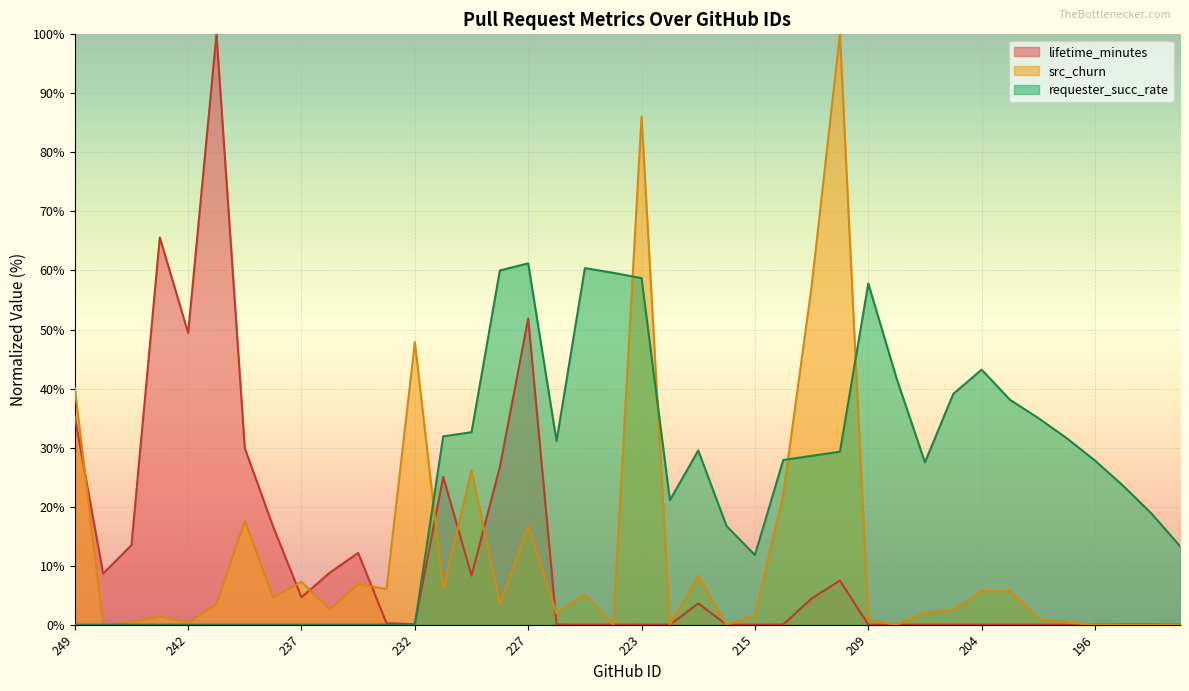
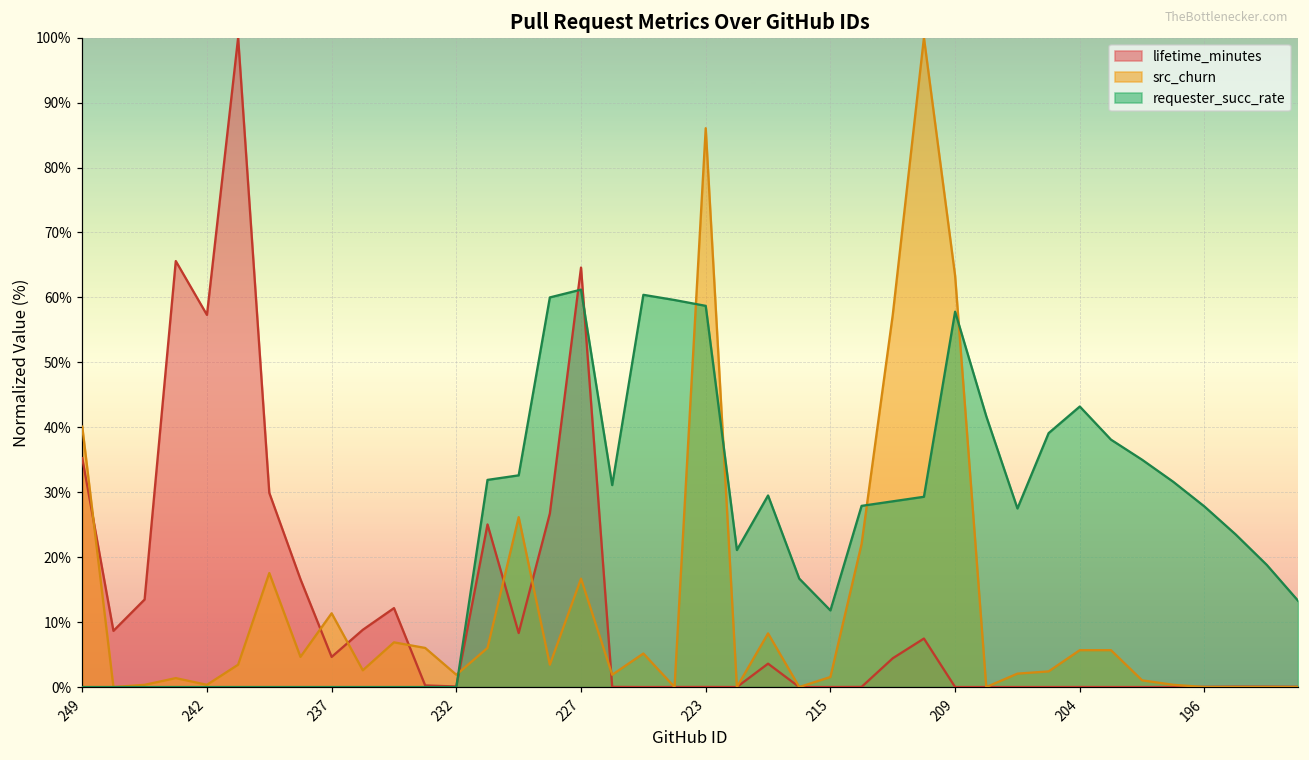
  {
    "lifetime_minutes": {
      "249": "35%",
-     "242": "49%",
+     "242": "57%",
      "237": "5%",
-     "227": "52%",
+     "227": "65%",
      "223": "0%",
      "215": "0%",
      "209": "0%",
      "204": "0%"
    },
    "src_churn": {
      "249": "40%",
-     "237": "7%",
-     "232": "48%",
+     "237": "11%",
+     "232": "2%",
      "227": "17%",
      "223": "86%",
      "215": "2%",
-     "209": "1%",
+     "209": "63%",
      "204": "6%"
    },
    "requester_succ_rate": {
      "249": "0%",
      "237": "0%",
      "227": "61%",
      "223": "59%",
      "215": "12%",
      "209": "58%",
      "204": "43%",
      "196": "28%"
    }
  }
